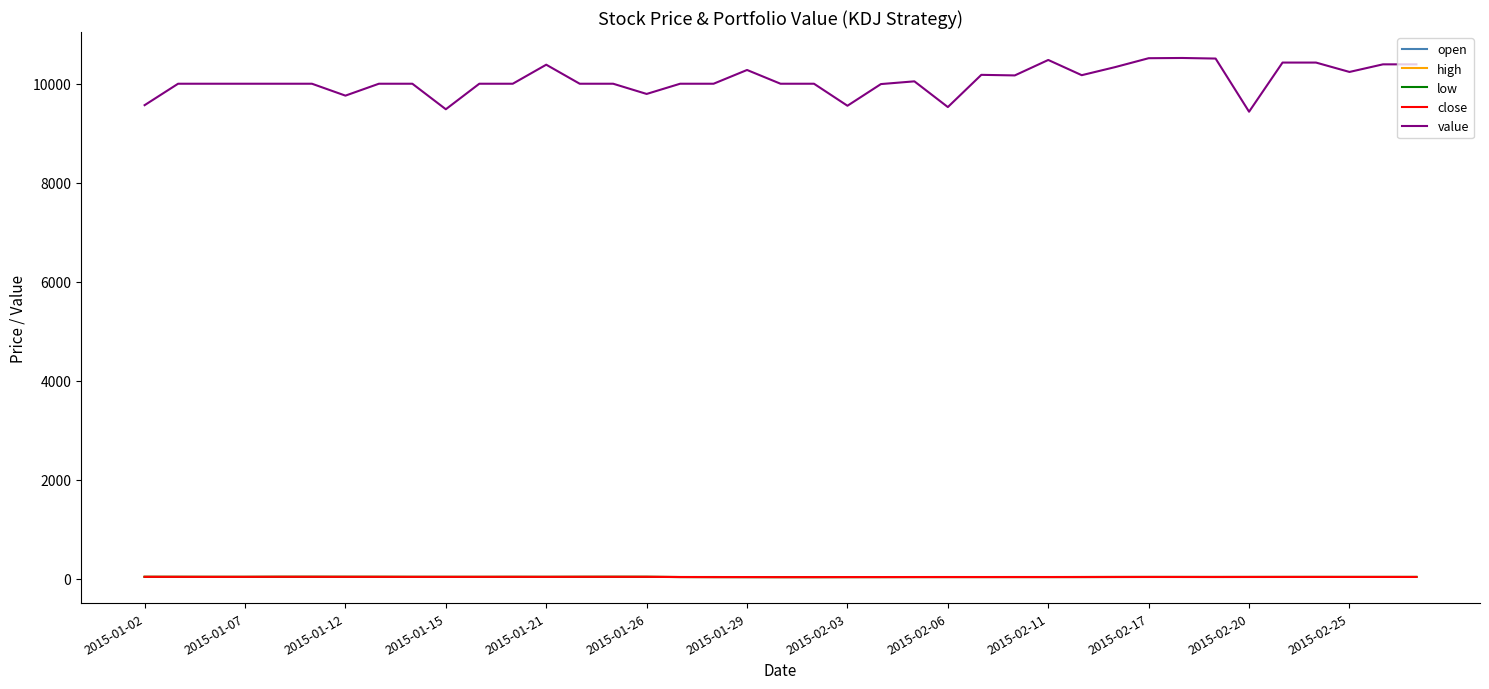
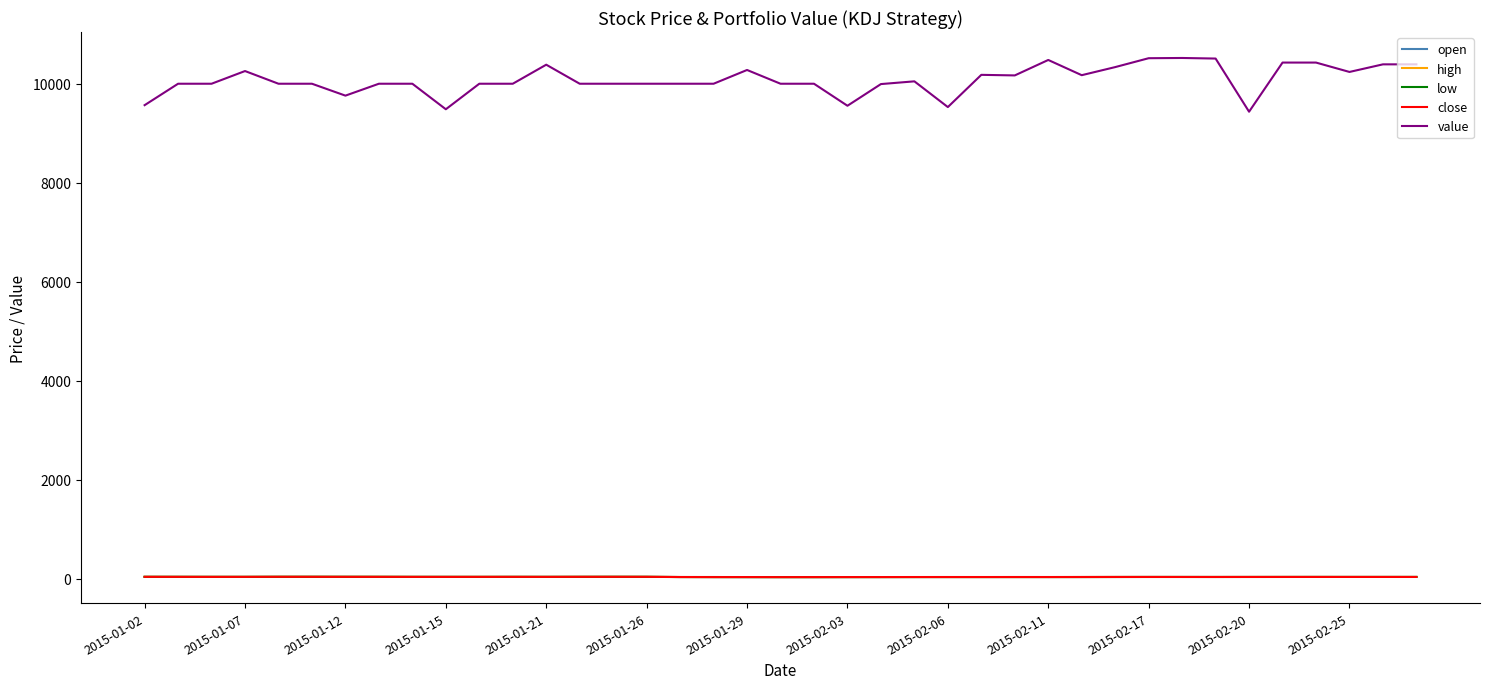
  {
    "close": {
      "2015-01-02": 0,
      "2015-01-07": 0,
      "2015-01-12": 0,
      "2015-01-15": 0,
      "2015-01-21": 0,
      "2015-01-26": 0,
      "2015-01-29": 0,
      "2015-02-03": 0,
      "2015-02-06": 0,
      "2015-02-11": 0,
      "2015-02-17": 0,
      "2015-02-20": 0,
      "2015-02-25": 0
    },
    "value": {
      "2015-01-02": 9600,
-     "2015-01-07": 10000,
+     "2015-01-07": 10300,
      "2015-01-12": 9800,
      "2015-01-15": 9500,
      "2015-01-21": 10400,
-     "2015-01-26": 9800,
+     "2015-01-26": 10000,
      "2015-01-29": 10300,
      "2015-02-03": 9600,
      "2015-02-06": 9500,
      "2015-02-11": 10500,
      "2015-02-17": 10500,
      "2015-02-20": 9400,
      "2015-02-25": 10200
    }
  }
